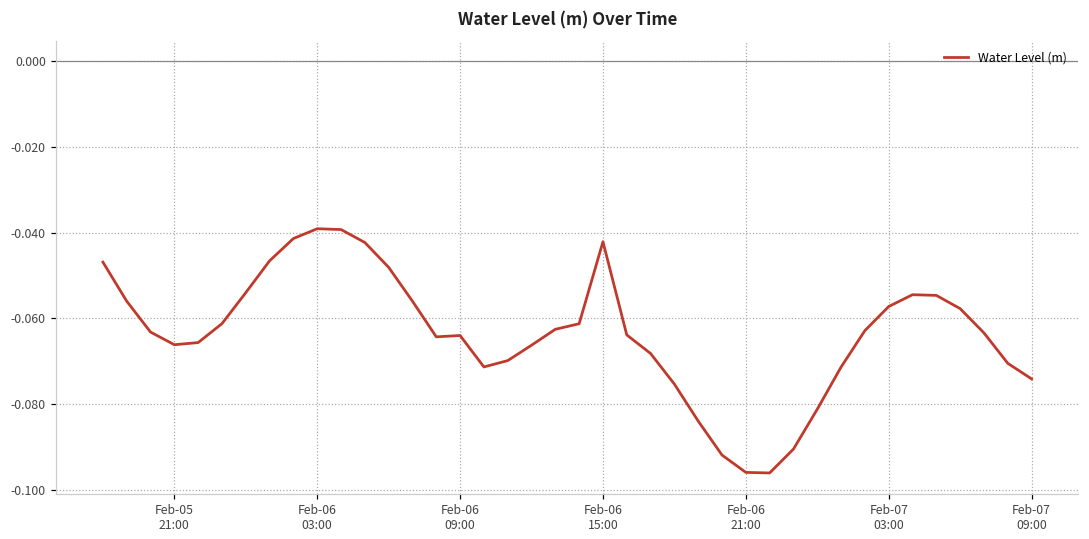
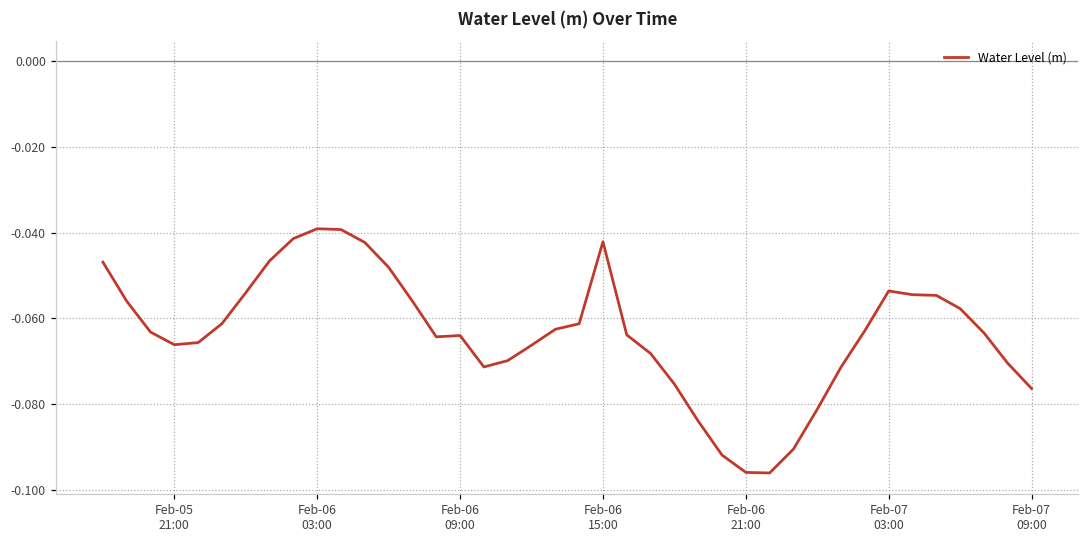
  {
    "Feb-05 21:00": -0.066,
    "Feb-06 03:00": -0.039,
    "Feb-06 09:00": -0.064,
    "Feb-06 15:00": -0.042,
    "Feb-06 21:00": -0.096,
-   "Feb-07 03:00": -0.057,
-   "Feb-07 09:00": -0.074
+   "Feb-07 03:00": -0.054,
+   "Feb-07 09:00": -0.076
  }
